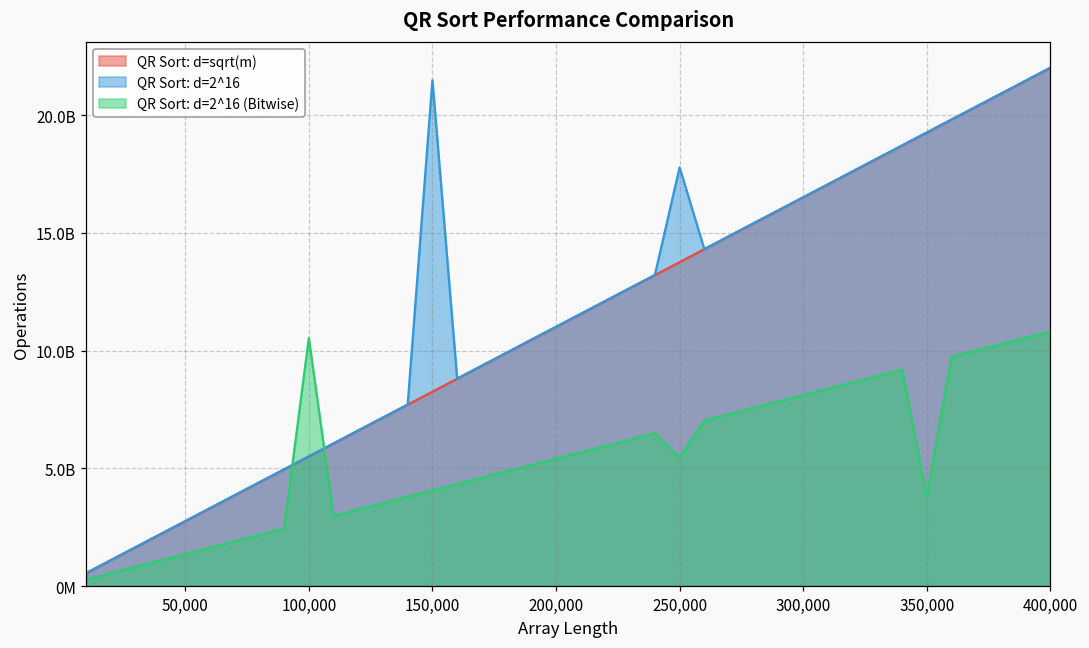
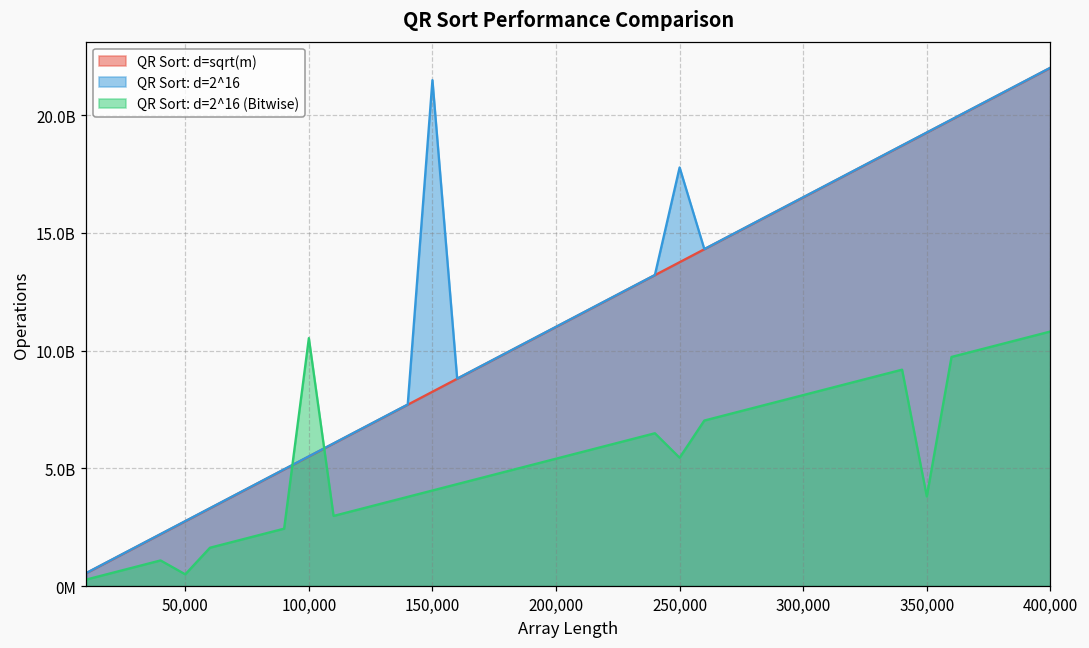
  {
    "QR Sort: d=sqrt(m)": {
      "150,000": 8300000000,
      "250,000": 13800000000
    },
    "QR Sort: d=2^16": {
      "150,000": 21500000000,
      "250,000": 17800000000
    },
    "QR Sort: d=2^16 (Bitwise)": {
-     "50,000": 1400000000,
+     "50,000": 500000000,
      "100,000": 10500000000,
      "150,000": 4100000000,
      "200,000": 5400000000,
      "250,000": 5500000000,
      "300,000": 8100000000,
      "350,000": 3800000000,
      "400,000": 10800000000
    }
  }
